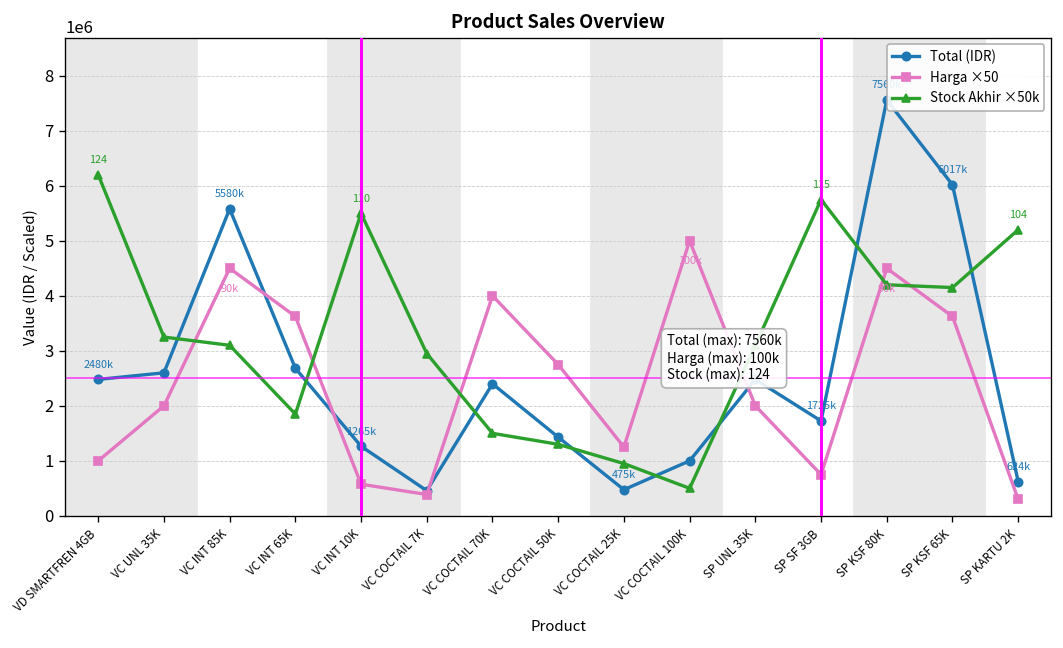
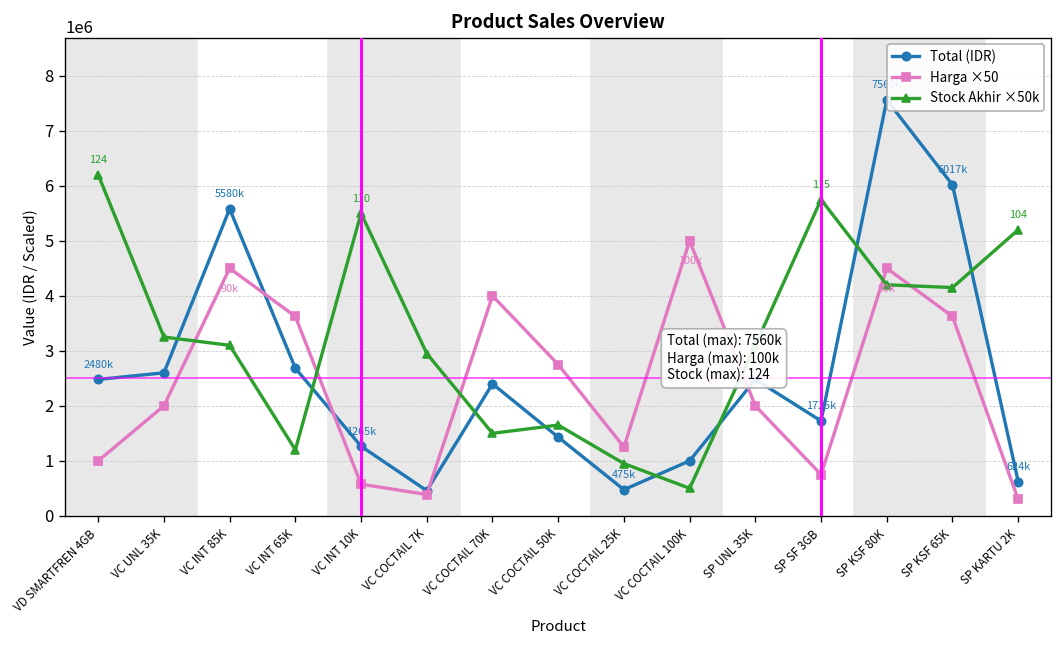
  {
    "Total (IDR)": {
      "VD SMARTFREN 4GB": "2480k",
      "VC INT 85K": "5580k",
      "VC INT 10K": "1265k",
      "VC COCTAIL 25K": "475k",
      "SP SF 3GB": "1725k",
      "SP KSF 65K": "6017k",
      "SP KARTU 2K": "624k"
    },
    "Harga ×50": {
      "VD SMARTFREN 4GB": "1000000",
      "VC UNL 35K": "2000000",
      "VC INT 65K": "3600000",
      "VC INT 10K": "600000",
      "VC COCTAIL 7K": "400000",
      "VC COCTAIL 70K": "4000000",
      "VC COCTAIL 50K": "2800000",
      "VC COCTAIL 25K": "1300000",
      "SP UNL 35K": "2000000",
      "SP SF 3GB": "800000",
      "SP KSF 80K": "4500000",
      "SP KSF 65K": "3600000",
      "SP KARTU 2K": "300000"
    },
    "Stock Akhir ×50k": {
      "VC UNL 35K": "3300000",
      "VC INT 85K": "3100000",
-     "VC INT 65K": "1900000",
+     "VC INT 65K": "1200000",
      "VC COCTAIL 7K": "3000000",
      "VC COCTAIL 70K": "1500000",
-     "VC COCTAIL 50K": "1300000",
+     "VC COCTAIL 50K": "1700000",
      "VC COCTAIL 100K": "500000",
      "SP KSF 65K": "4200000"
    }
  }
